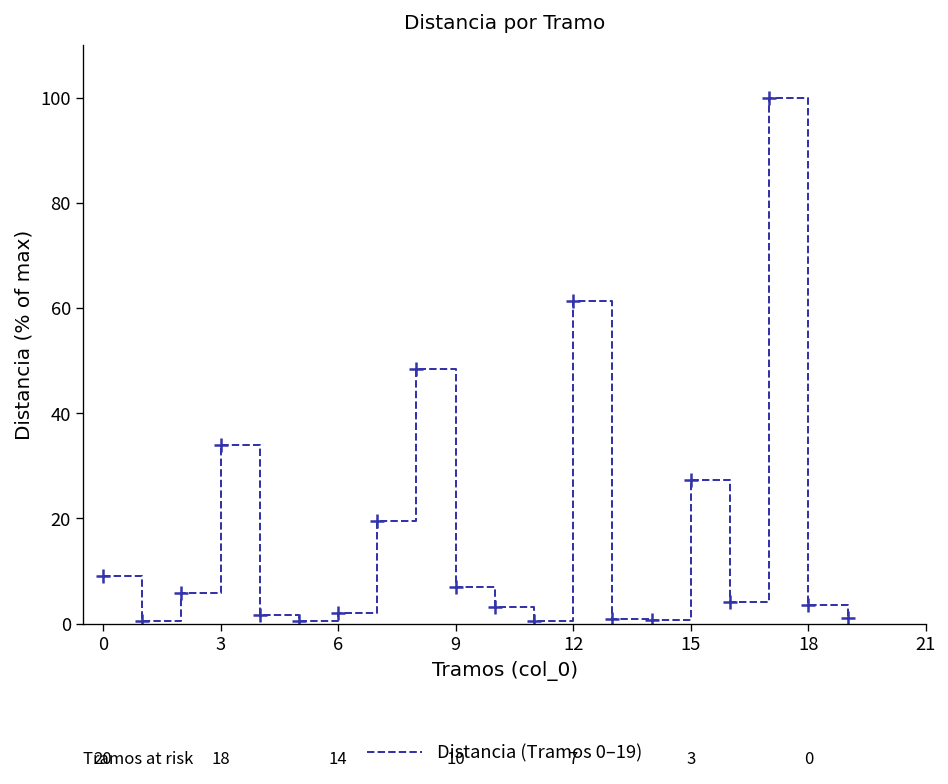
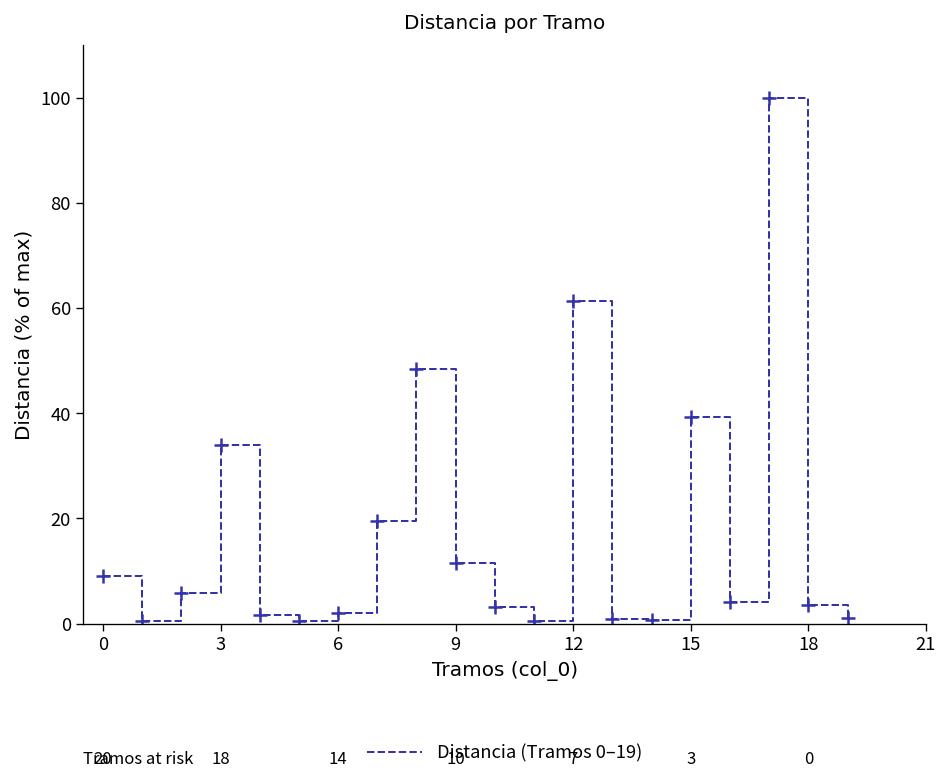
  {
    "0": 9,
    "3": 34,
    "6": 2,
-   "9": 7,
+   "9": 11,
    "12": 61,
-   "15": 27,
+   "15": 39,
    "18": 4
  }
